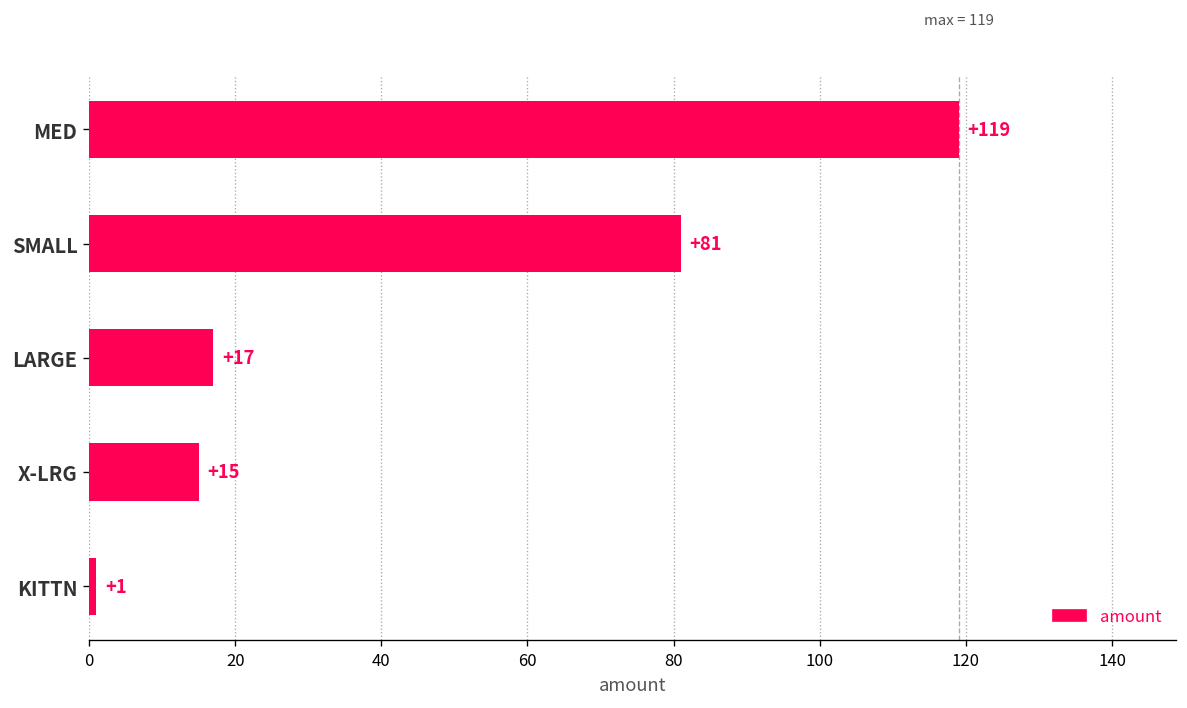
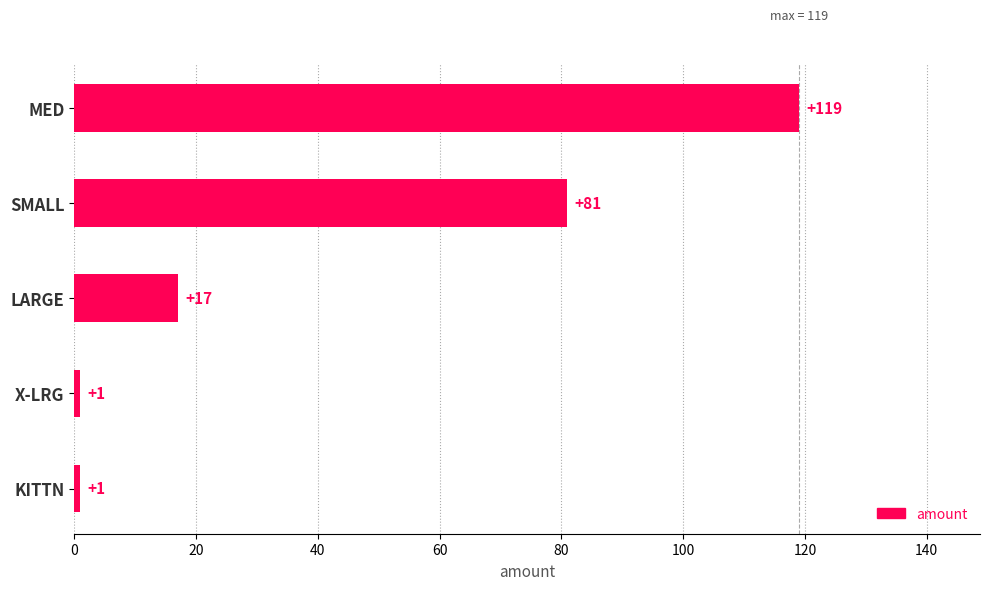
  {
    "MED": "+119",
    "SMALL": "+81",
    "LARGE": "+17",
-   "X-LRG": "+15",
+   "X-LRG": "+1",
    "KITTN": "+1"
  }
